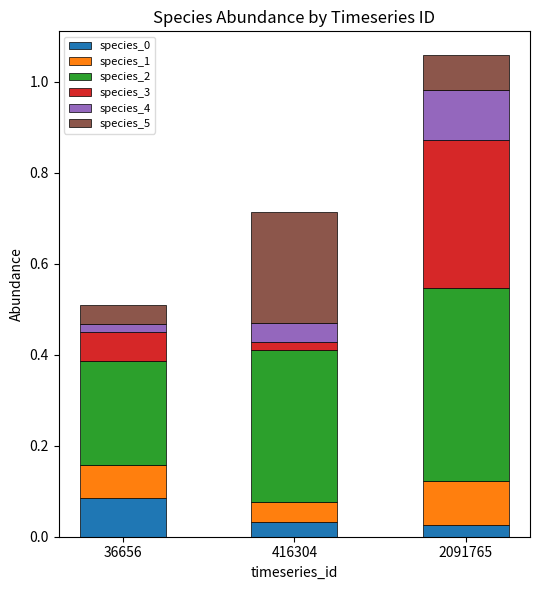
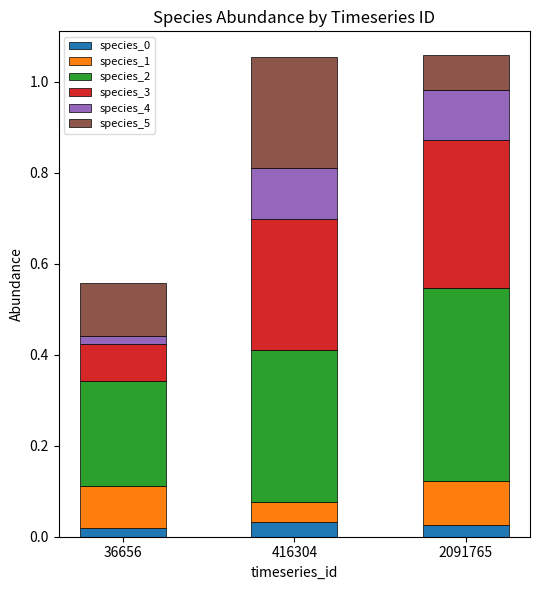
  {
    "species_0": {
-     "36656": 0.08,
+     "36656": 0.02,
      "416304": 0.03,
      "2091765": 0.03
    },
    "species_1": {
-     "36656": 0.07,
+     "36656": 0.09,
      "416304": 0.05,
      "2091765": 0.10
    },
    "species_2": {
      "36656": 0.23,
      "416304": 0.33,
      "2091765": 0.42
    },
    "species_3": {
-     "36656": 0.06,
-     "416304": 0.02,
+     "36656": 0.08,
+     "416304": 0.29,
      "2091765": 0.32
    },
    "species_4": {
      "36656": 0.02,
-     "416304": 0.04,
+     "416304": 0.11,
      "2091765": 0.11
    },
    "species_5": {
-     "36656": 0.04,
+     "36656": 0.12,
      "416304": 0.24,
      "2091765": 0.08
    }
  }
